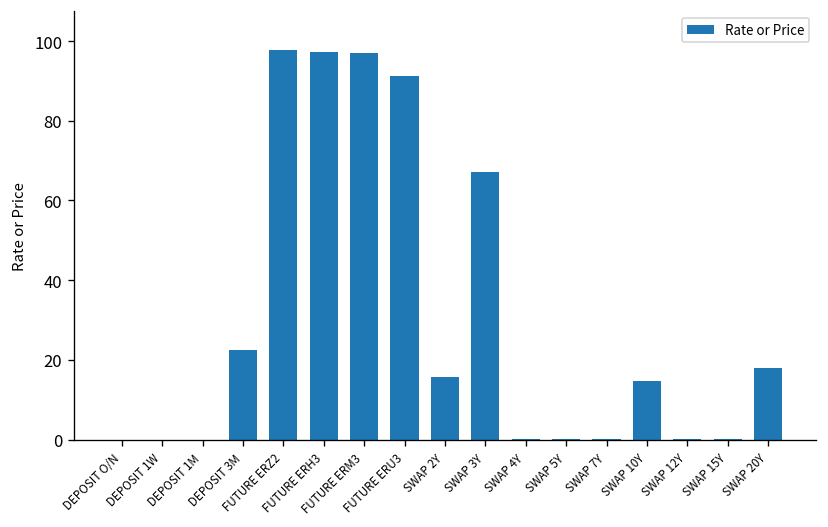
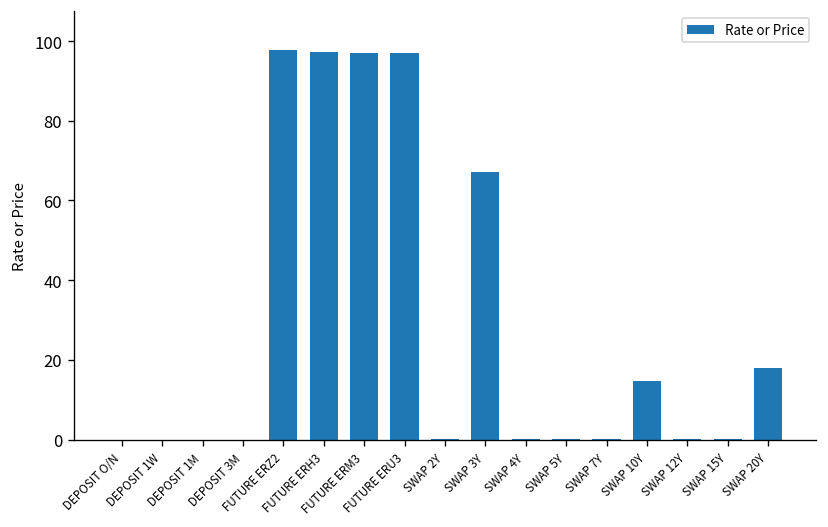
  {
-   "DEPOSIT 3M": 23,
+   "DEPOSIT 3M": 0,
    "FUTURE ERZ2": 98,
    "FUTURE ERH3": 97,
    "FUTURE ERM3": 97,
-   "FUTURE ERU3": 91,
-   "SWAP 2Y": 16,
+   "FUTURE ERU3": 97,
+   "SWAP 2Y": 0,
    "SWAP 3Y": 67,
    "SWAP 10Y": 15,
    "SWAP 20Y": 18
  }
